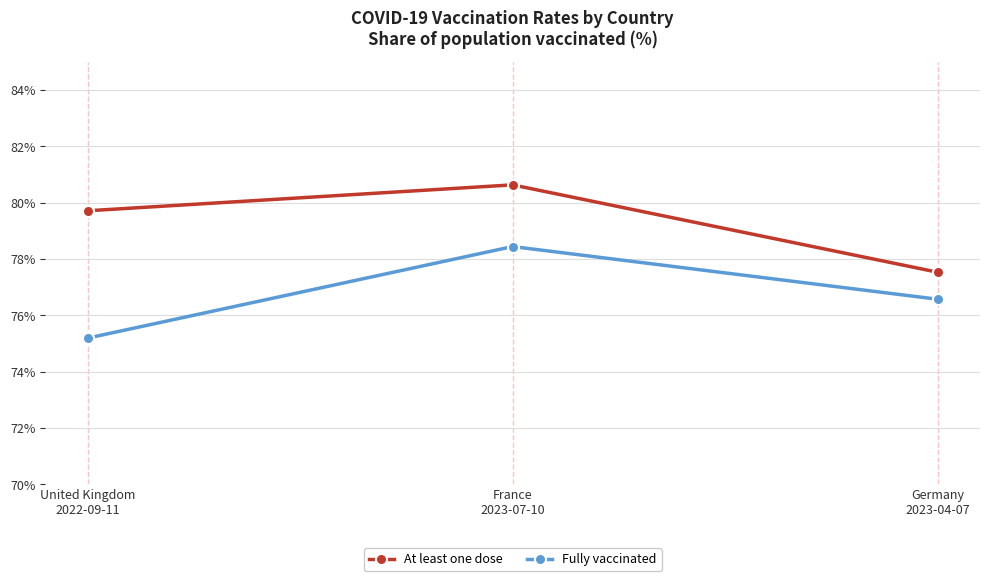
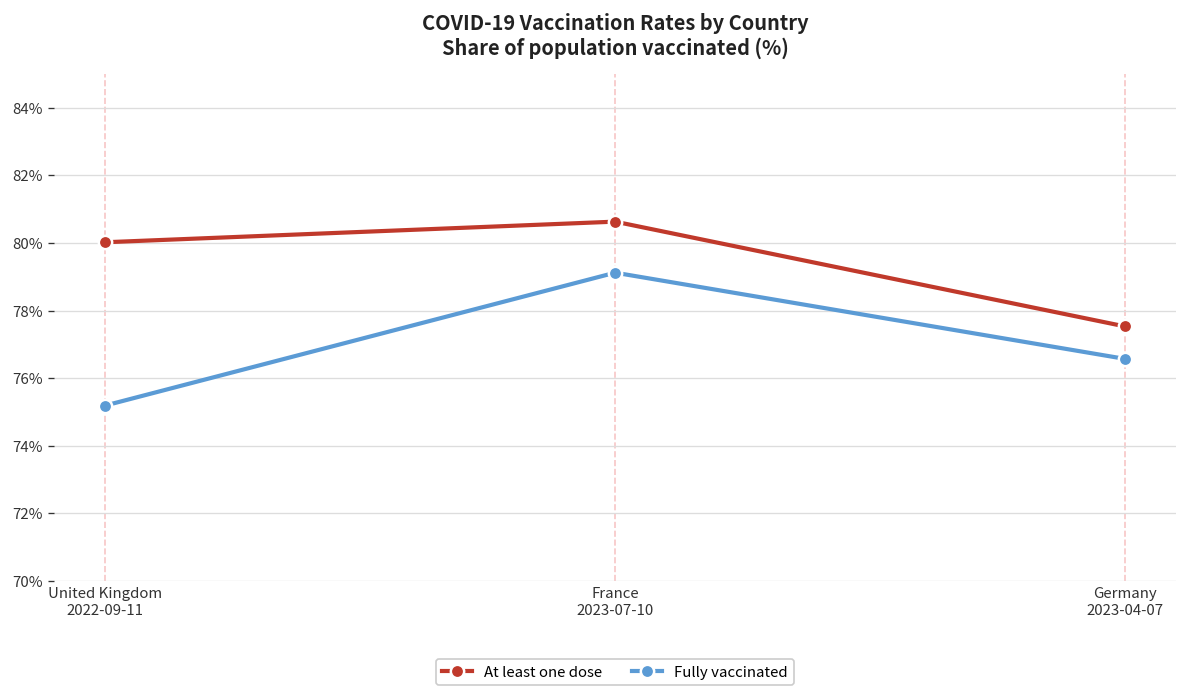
  {
    "At least one dose": {
-     "United Kingdom 2022-09-11": "79.7%",
+     "United Kingdom 2022-09-11": "80.0%",
      "France 2023-07-10": "80.6%",
      "Germany 2023-04-07": "77.5%"
    },
    "Fully vaccinated": {
      "United Kingdom 2022-09-11": "75.2%",
-     "France 2023-07-10": "78.4%",
+     "France 2023-07-10": "79.1%",
      "Germany 2023-04-07": "76.6%"
    }
  }
